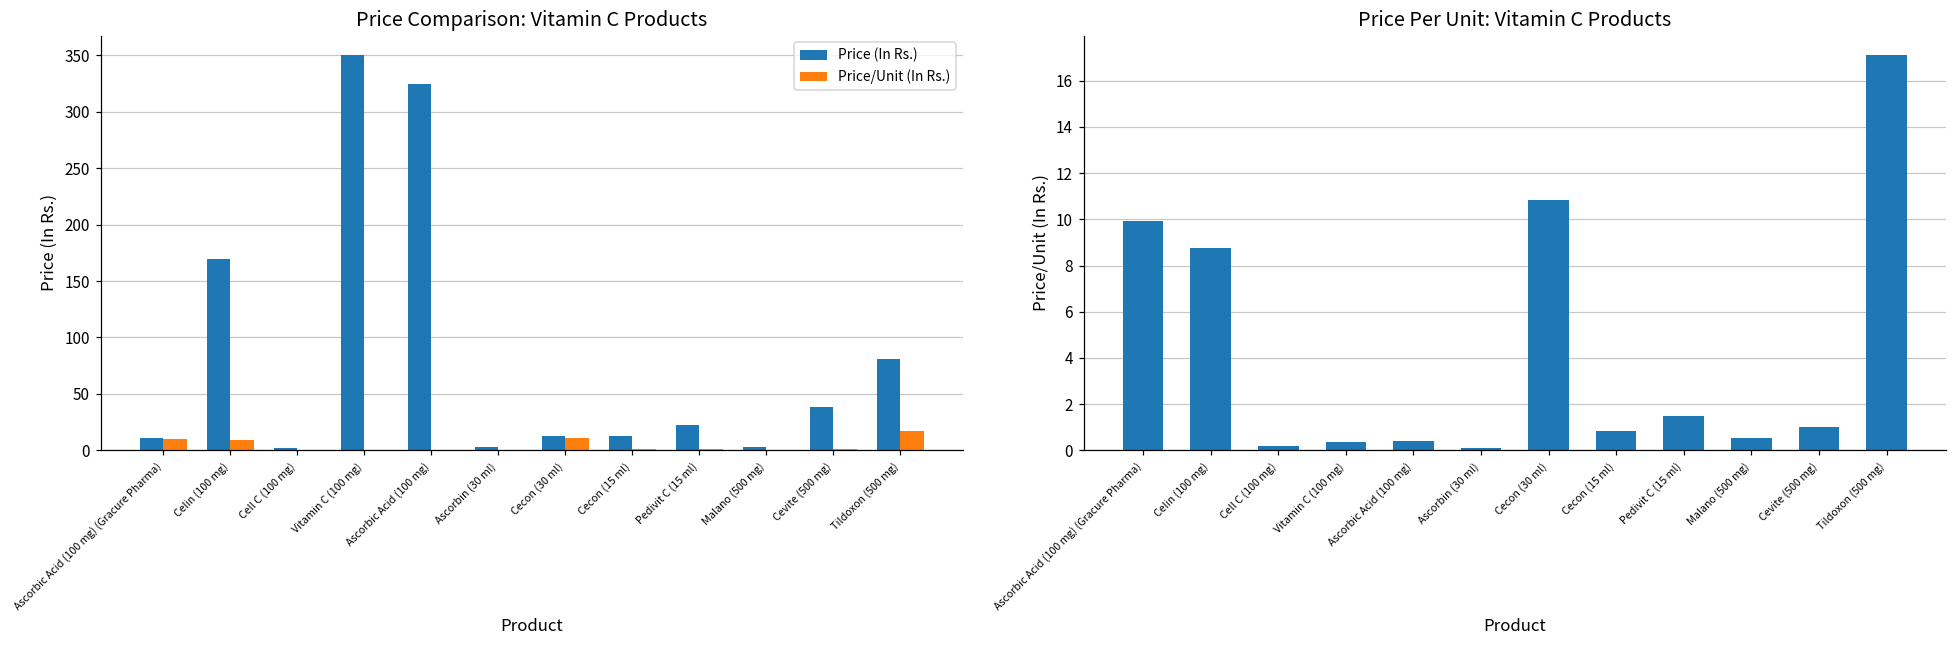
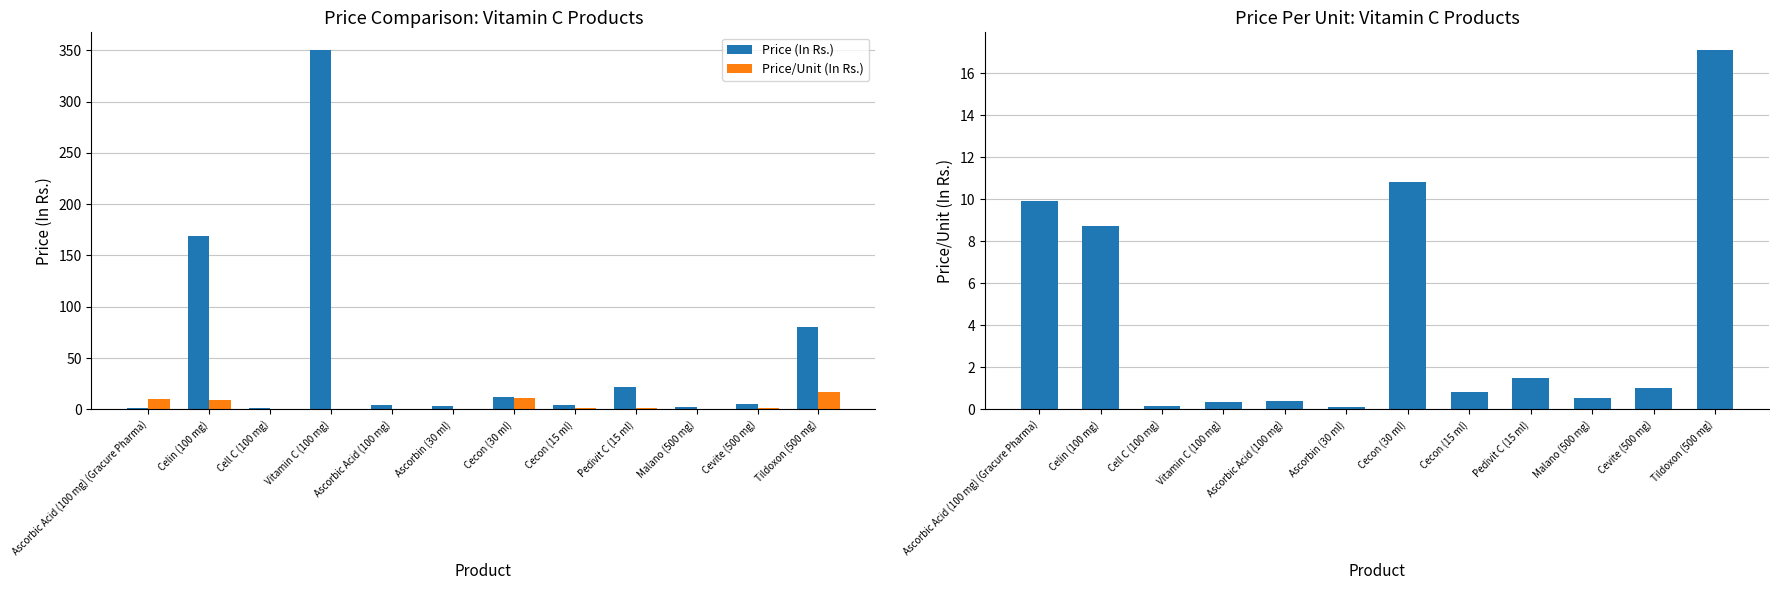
  {
    "Price Comparison: Vitamin C Products": {
      "Price (In Rs.)": {
-       "Ascorbic Acid (100 mg) (Gracure Pharma)": 11,
+       "Ascorbic Acid (100 mg) (Gracure Pharma)": 2,
        "Celin (100 mg)": 169,
        "Vitamin C (100 mg)": 350,
-       "Ascorbic Acid (100 mg)": 325,
+       "Ascorbic Acid (100 mg)": 4,
        "Ascorbin (30 ml)": 3,
        "Cecon (30 ml)": 13,
-       "Cecon (15 ml)": 13,
+       "Cecon (15 ml)": 5,
        "Pedivit C (15 ml)": 22,
        "Malano (500 mg)": 3,
-       "Cevite (500 mg)": 38,
+       "Cevite (500 mg)": 5,
        "Tildoxon (500 mg)": 81
      },
      "Price/Unit (In Rs.)": {
        "Ascorbic Acid (100 mg) (Gracure Pharma)": 10,
        "Celin (100 mg)": 9,
        "Cecon (30 ml)": 11,
        "Tildoxon (500 mg)": 17
      }
    },
    "Price Per Unit: Vitamin C Products": {
      "Ascorbic Acid (100 mg) (Gracure Pharma)": 9.9,
      "Celin (100 mg)": 8.7,
      "Cell C (100 mg)": 0.2,
      "Vitamin C (100 mg)": 0.4,
      "Ascorbic Acid (100 mg)": 0.4,
      "Cecon (30 ml)": 10.8,
      "Cecon (15 ml)": 0.9,
      "Pedivit C (15 ml)": 1.5,
      "Malano (500 mg)": 0.5,
      "Cevite (500 mg)": 1.0,
      "Tildoxon (500 mg)": 17.1
    }
  }
